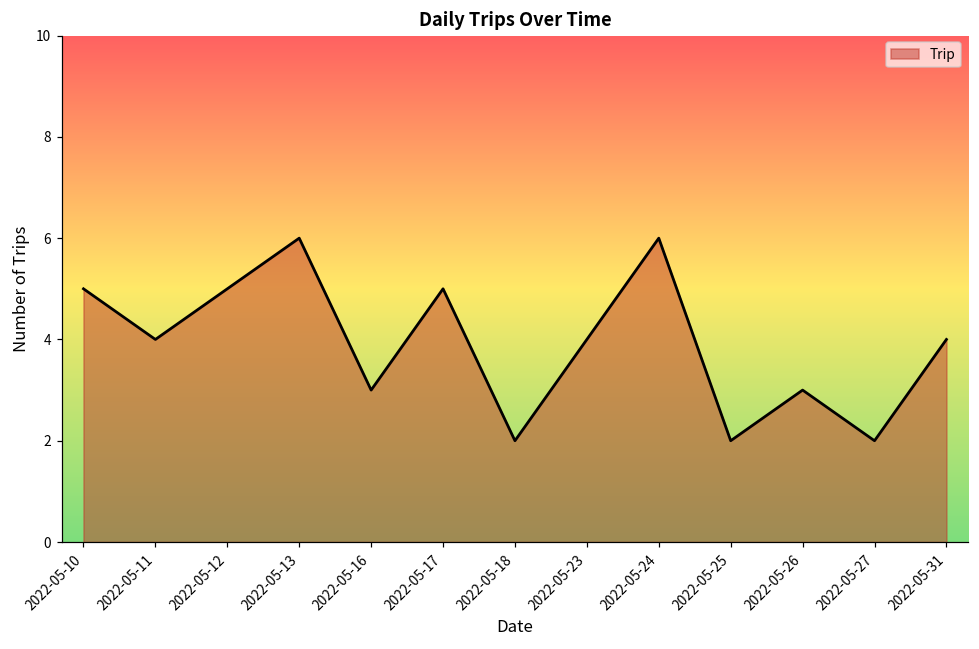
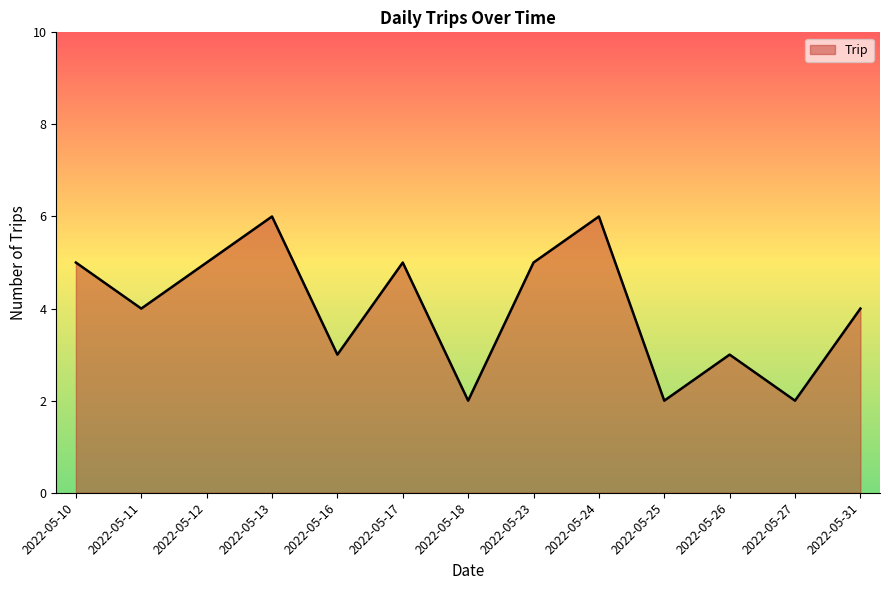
  {
    "2022-05-10": 5,
    "2022-05-11": 4,
    "2022-05-12": 5,
    "2022-05-13": 6,
    "2022-05-16": 3,
    "2022-05-17": 5,
    "2022-05-18": 2,
-   "2022-05-23": 4,
+   "2022-05-23": 5,
    "2022-05-24": 6,
    "2022-05-25": 2,
    "2022-05-26": 3,
    "2022-05-27": 2,
    "2022-05-31": 4
  }
